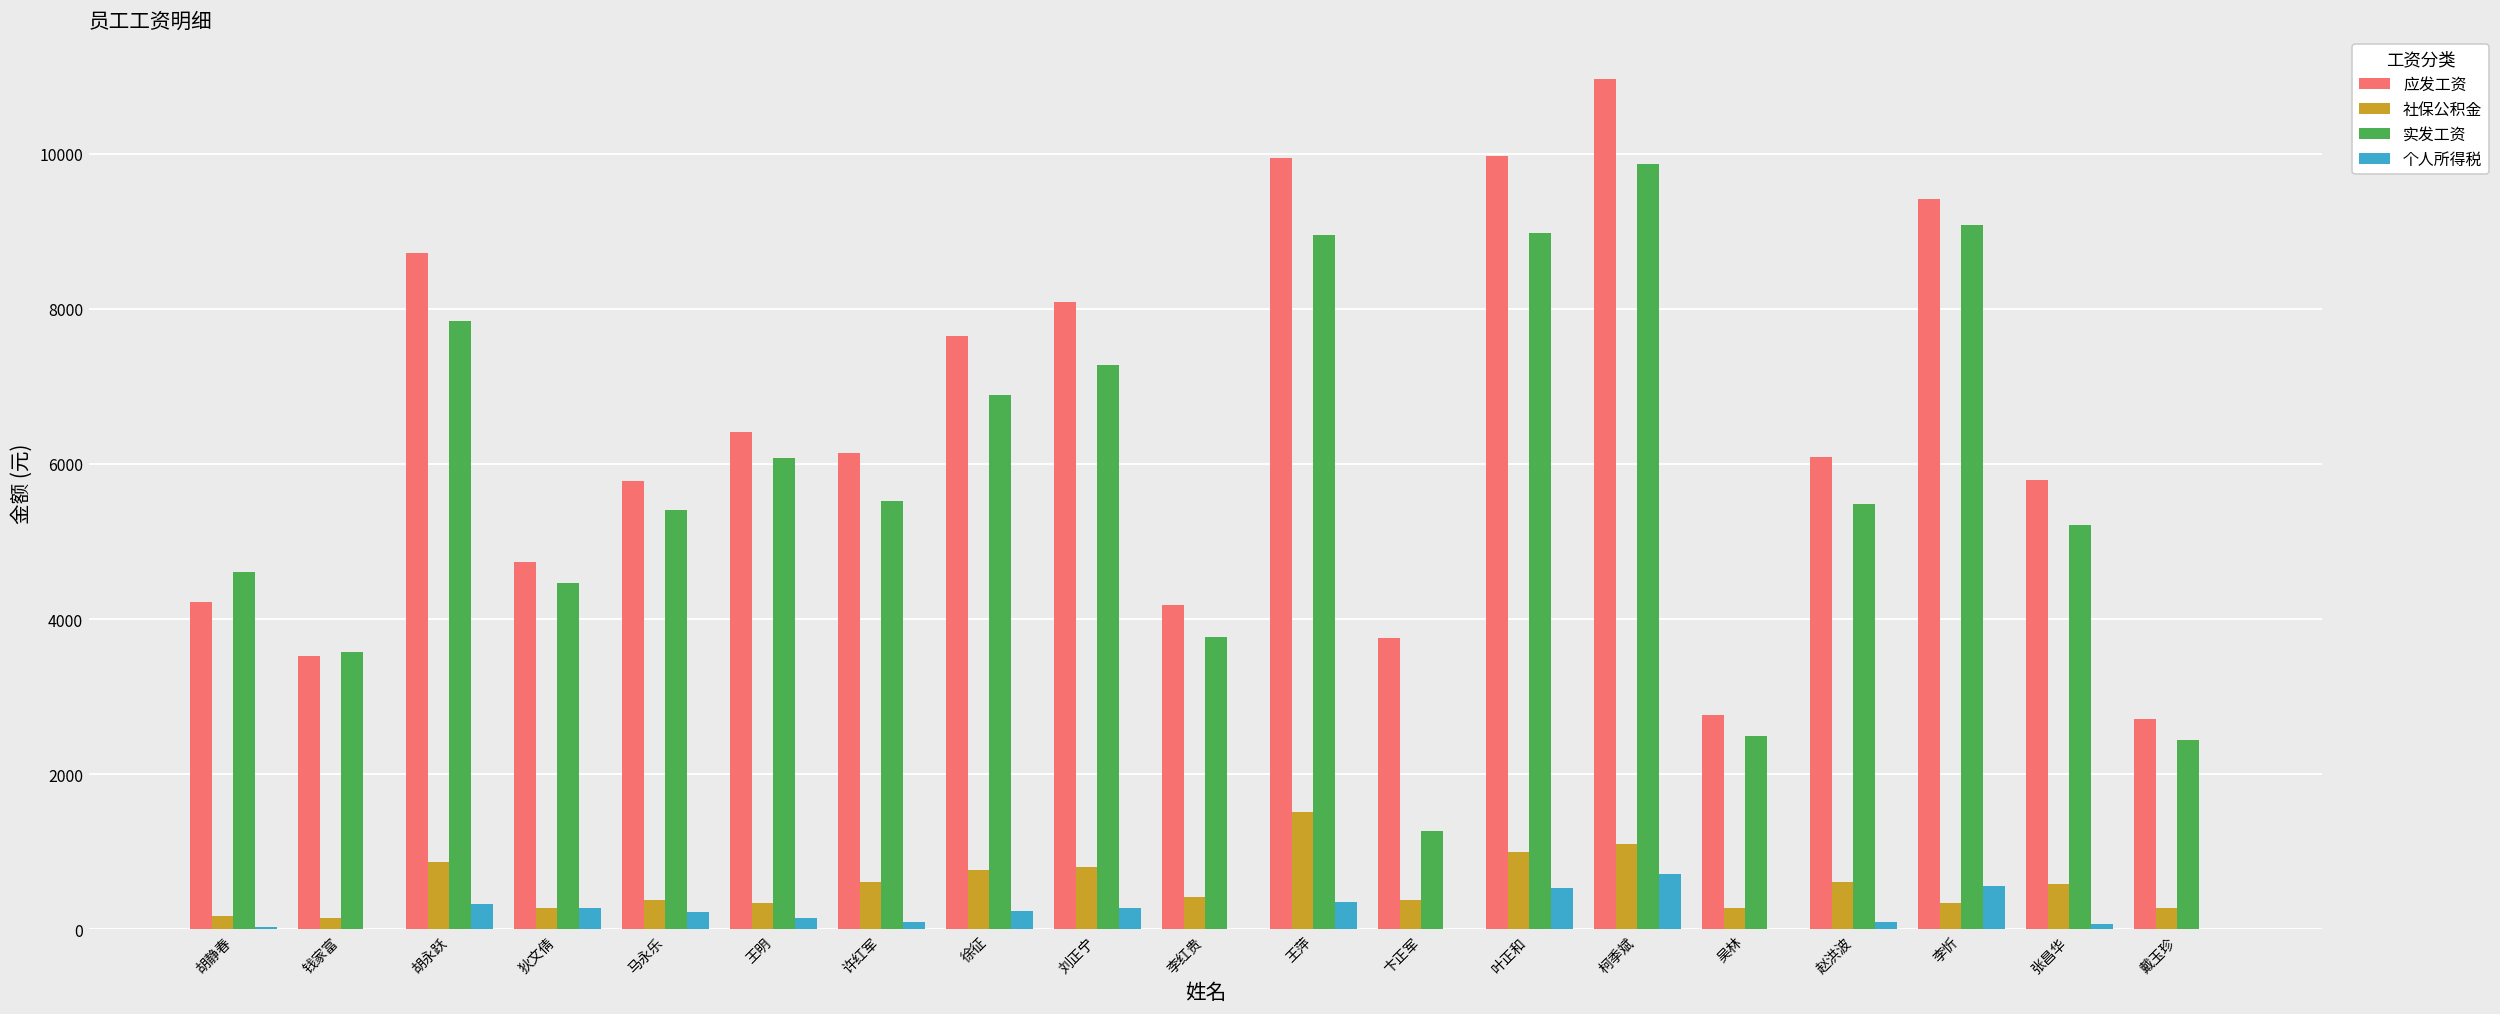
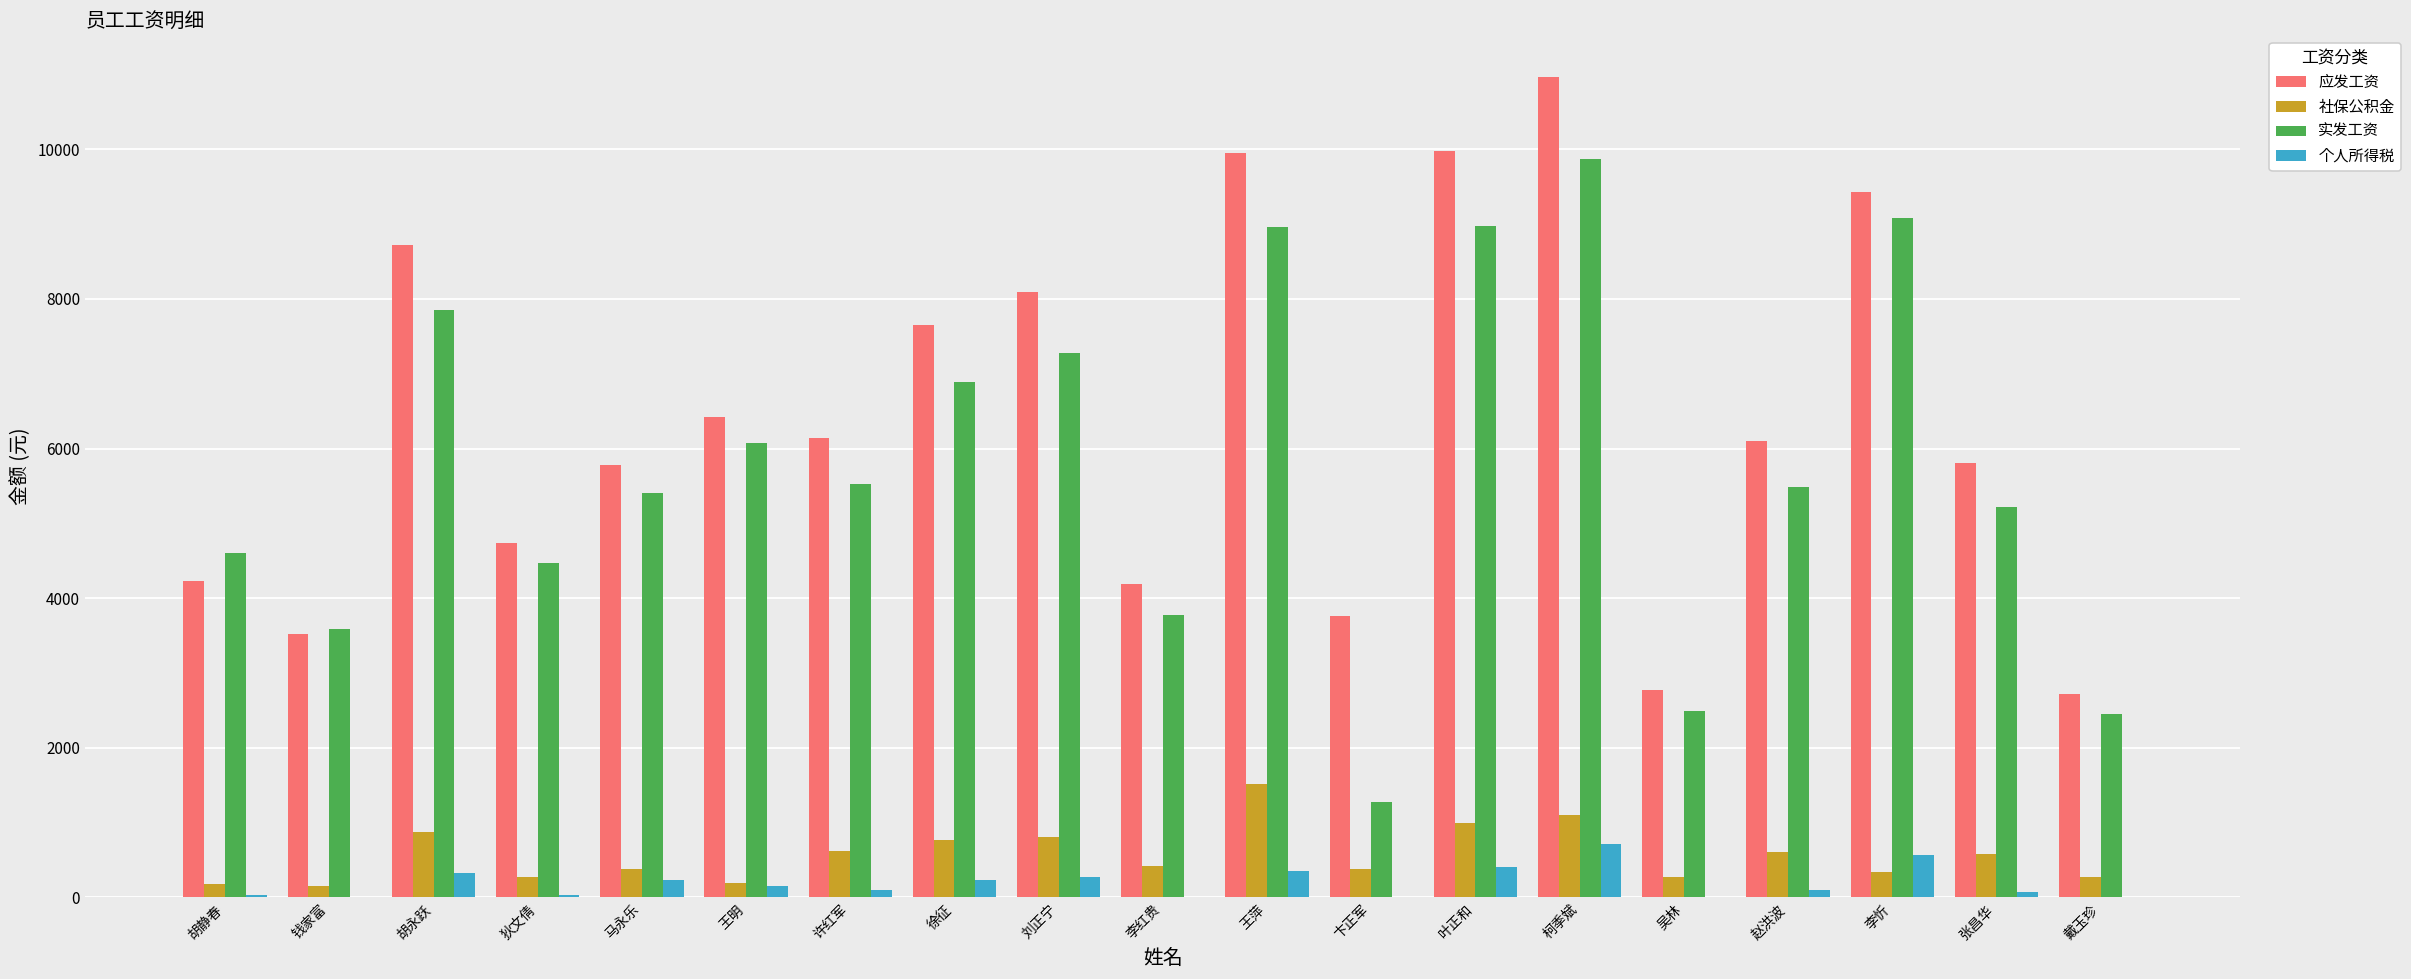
  {
    "应发工资": {
      "胡静春": 4200,
      "钱家富": 3500,
      "胡永跃": 8700,
      "狄文倩": 4700,
      "马永乐": 5800,
      "王明": 6400,
      "许红军": 6100,
      "徐征": 7700,
      "刘正宁": 8100,
      "李红贵": 4200,
      "王萍": 10000,
      "卞正军": 3800,
      "叶正和": 10000,
      "柯季斌": 11000,
      "吴林": 2800,
      "赵洪波": 6100,
      "李忻": 9400,
      "张昌华": 5800,
      "戴玉珍": 2700
    },
    "社保公积金": {
      "胡静春": 200,
      "钱家富": 200,
      "胡永跃": 900,
      "狄文倩": 300,
      "马永乐": 400,
-     "王明": 300,
+     "王明": 200,
      "许红军": 600,
      "徐征": 800,
      "刘正宁": 800,
      "李红贵": 400,
      "王萍": 1500,
      "卞正军": 400,
      "叶正和": 1000,
      "柯季斌": 1100,
      "吴林": 300,
      "赵洪波": 600,
      "李忻": 300,
      "张昌华": 600,
      "戴玉珍": 300
    },
    "实发工资": {
      "胡静春": 4600,
      "钱家富": 3600,
      "胡永跃": 7900,
      "狄文倩": 4500,
      "马永乐": 5400,
      "王明": 6100,
      "许红军": 5500,
      "徐征": 6900,
      "刘正宁": 7300,
      "李红贵": 3800,
      "王萍": 9000,
      "卞正军": 1300,
      "叶正和": 9000,
      "柯季斌": 9900,
      "吴林": 2500,
      "赵洪波": 5500,
      "李忻": 9100,
      "张昌华": 5200,
      "戴玉珍": 2400
    },
    "个人所得税": {
      "钱家富": 0,
      "胡永跃": 300,
-     "狄文倩": 300,
+     "狄文倩": 0,
      "马永乐": 200,
      "王明": 200,
      "许红军": 100,
      "徐征": 200,
      "刘正宁": 300,
      "王萍": 300,
      "卞正军": 0,
-     "叶正和": 500,
+     "叶正和": 400,
      "柯季斌": 700,
      "吴林": 0,
      "赵洪波": 100,
      "李忻": 600,
      "张昌华": 100,
      "戴玉珍": 0
    }
  }
